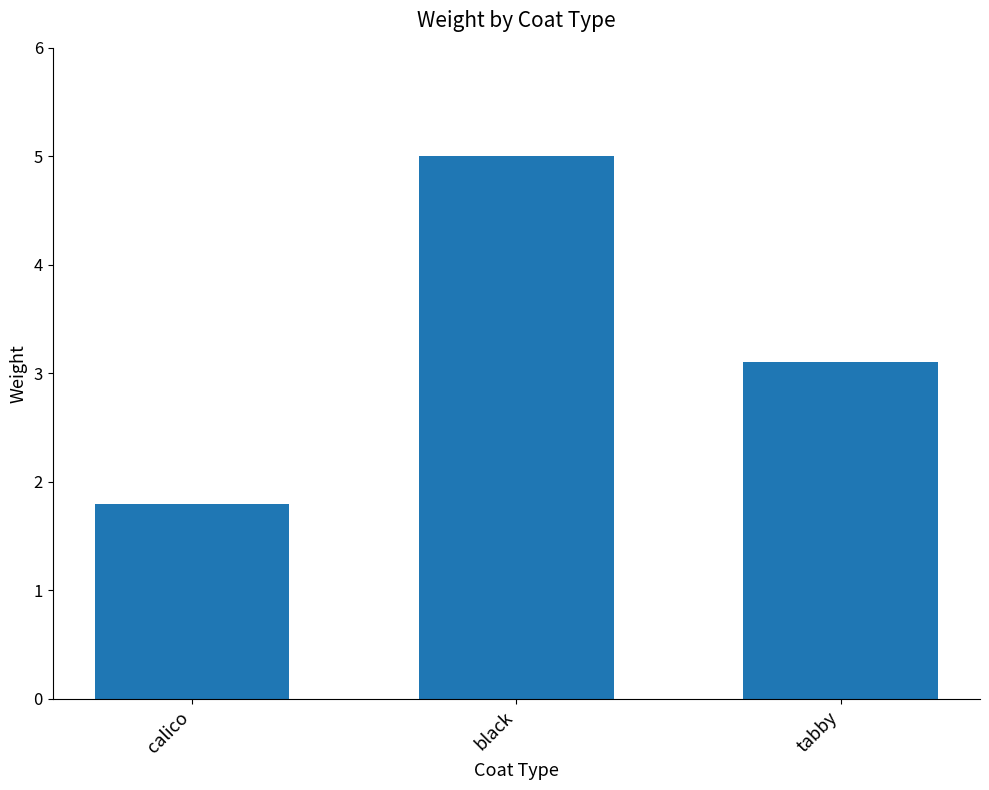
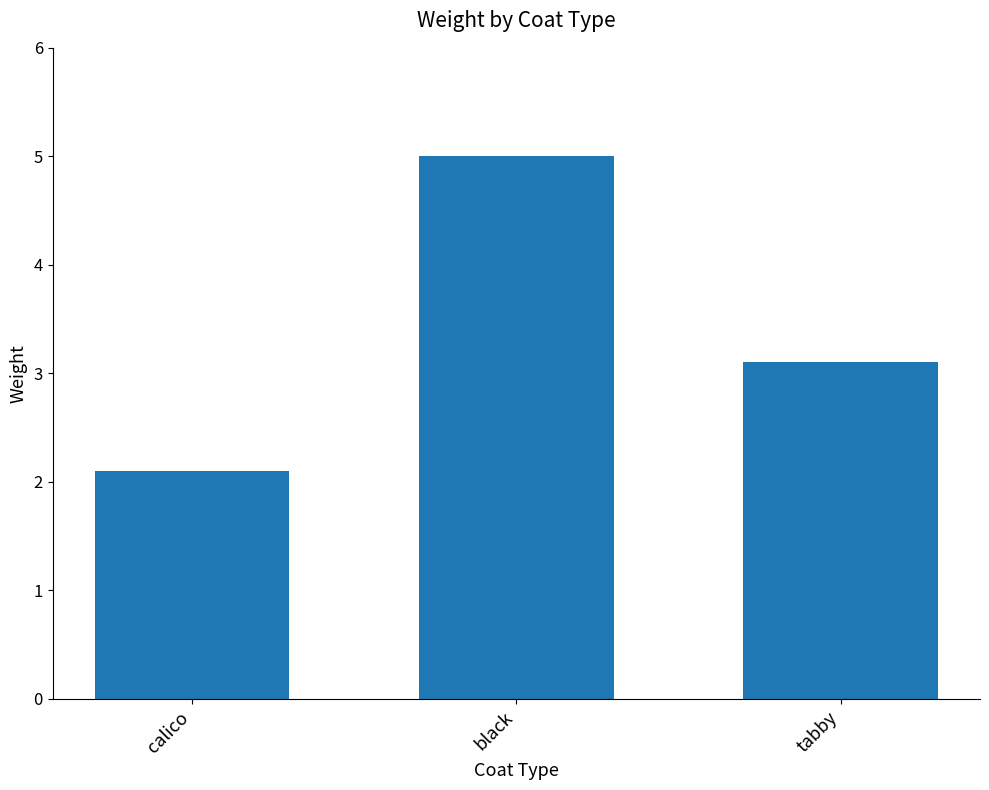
  {
-   "calico": 1.8,
+   "calico": 2.1,
    "black": 5.0,
    "tabby": 3.1
  }
